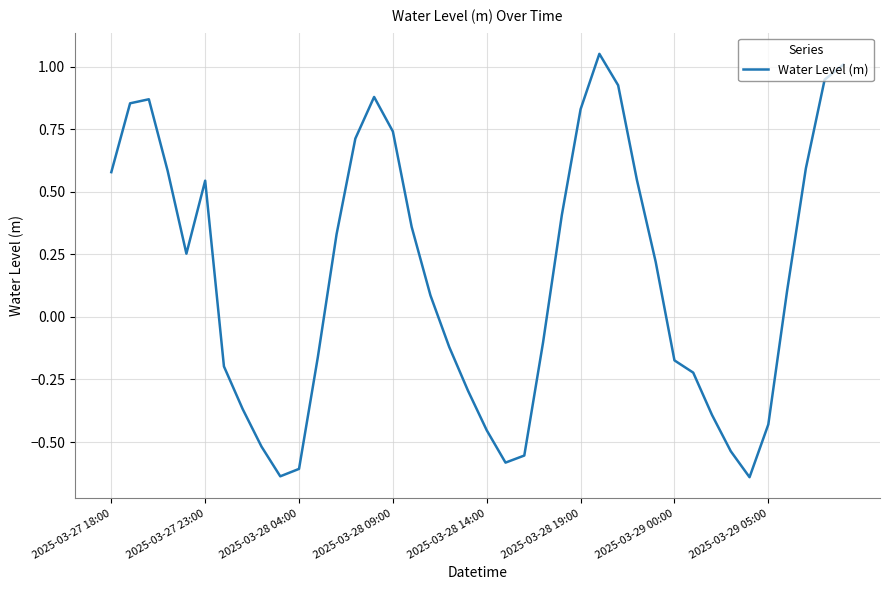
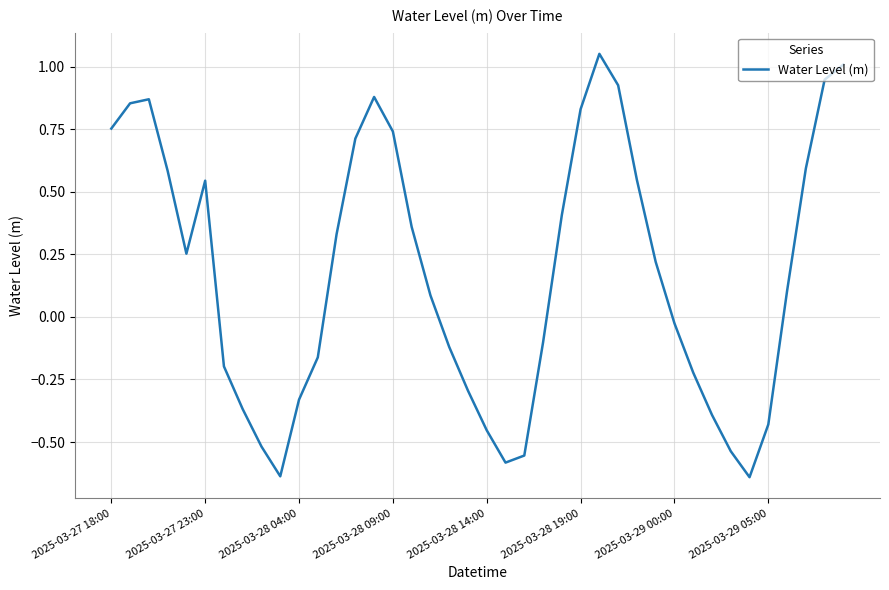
  {
-   "2025-03-27 18:00": 0.58,
+   "2025-03-27 18:00": 0.75,
    "2025-03-27 23:00": 0.54,
-   "2025-03-28 04:00": -0.61,
+   "2025-03-28 04:00": -0.33,
    "2025-03-28 09:00": 0.74,
    "2025-03-28 14:00": -0.45,
    "2025-03-28 19:00": 0.83,
-   "2025-03-29 00:00": -0.17,
+   "2025-03-29 00:00": -0.03,
    "2025-03-29 05:00": -0.43
  }
